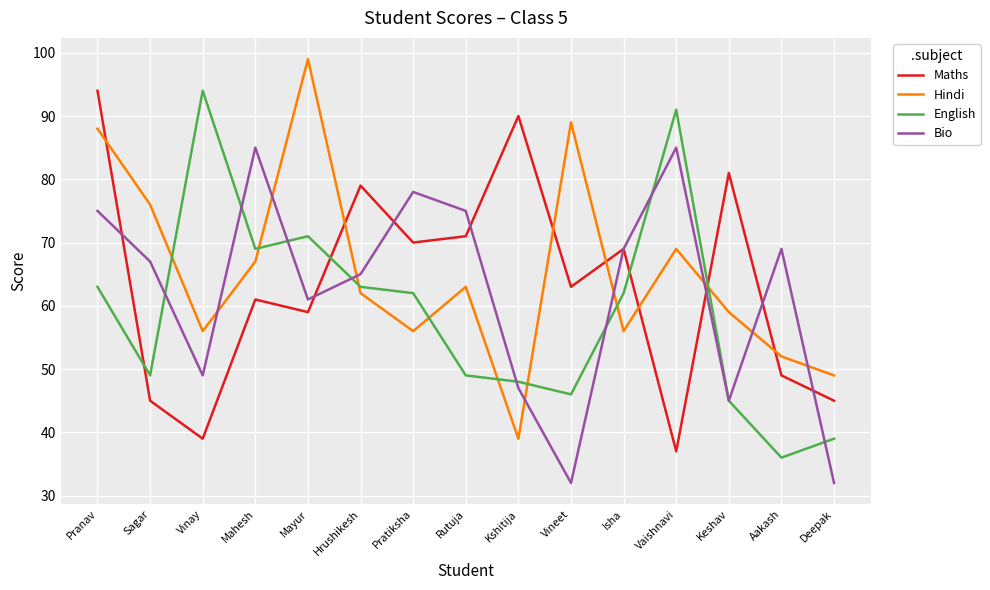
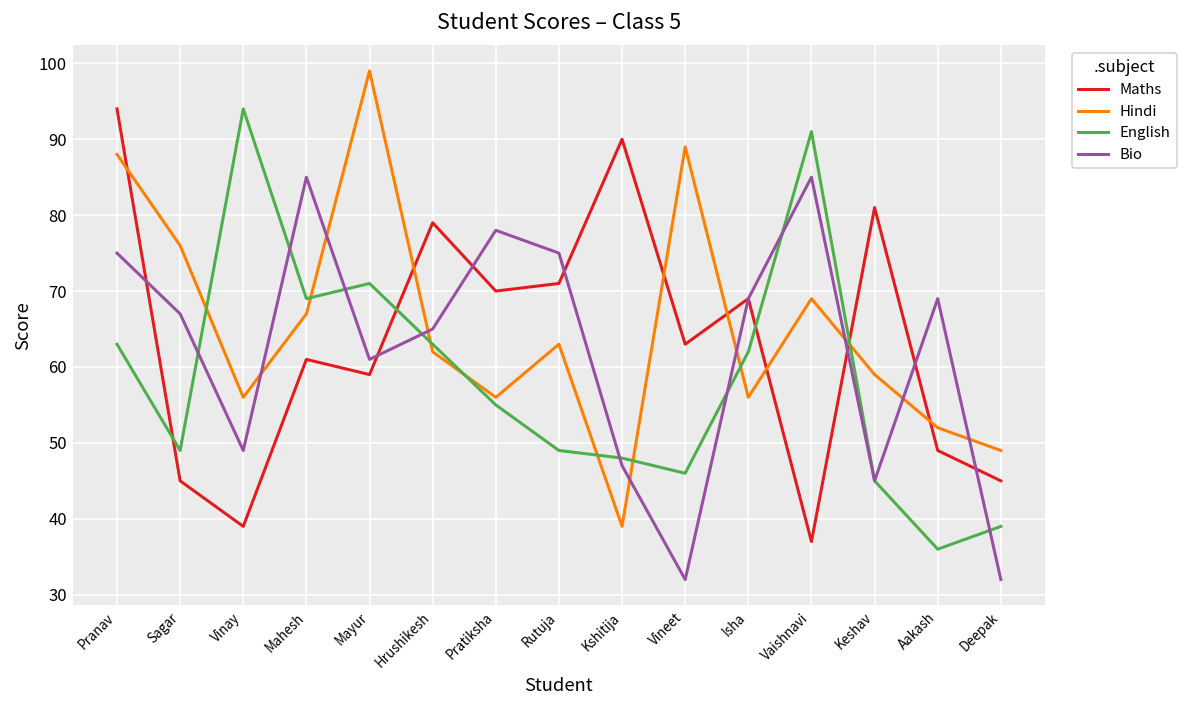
  {
    "Maths": {
      "Pranav": 94,
      "Sagar": 45,
      "Vinay": 39,
      "Mahesh": 61,
      "Mayur": 59,
      "Hrushikesh": 79,
      "Pratiksha": 70,
      "Rutuja": 71,
      "Kshitija": 90,
      "Vineet": 63,
      "Vaishnavi": 37,
      "Keshav": 81,
      "Aakash": 49,
      "Deepak": 45
    },
    "Hindi": {
      "Pranav": 88,
      "Sagar": 76,
      "Vinay": 56,
      "Mahesh": 67,
      "Mayur": 99,
      "Hrushikesh": 62,
      "Pratiksha": 56,
      "Rutuja": 63,
      "Kshitija": 39,
      "Vineet": 89,
      "Isha": 56,
      "Vaishnavi": 69,
      "Keshav": 59,
      "Aakash": 52,
      "Deepak": 49
    },
    "English": {
      "Pranav": 63,
      "Sagar": 49,
      "Vinay": 94,
      "Mahesh": 69,
      "Mayur": 71,
      "Hrushikesh": 63,
-     "Pratiksha": 62,
+     "Pratiksha": 55,
      "Rutuja": 49,
      "Kshitija": 48,
      "Vineet": 46,
      "Isha": 62,
      "Vaishnavi": 91,
      "Aakash": 36,
      "Deepak": 39
    },
    "Bio": {
      "Pranav": 75,
      "Sagar": 67,
      "Vinay": 49,
      "Mahesh": 85,
      "Mayur": 61,
      "Hrushikesh": 65,
      "Pratiksha": 78,
      "Rutuja": 75,
      "Kshitija": 47,
      "Vineet": 32,
      "Vaishnavi": 85,
      "Aakash": 69,
      "Deepak": 32
    }
  }
